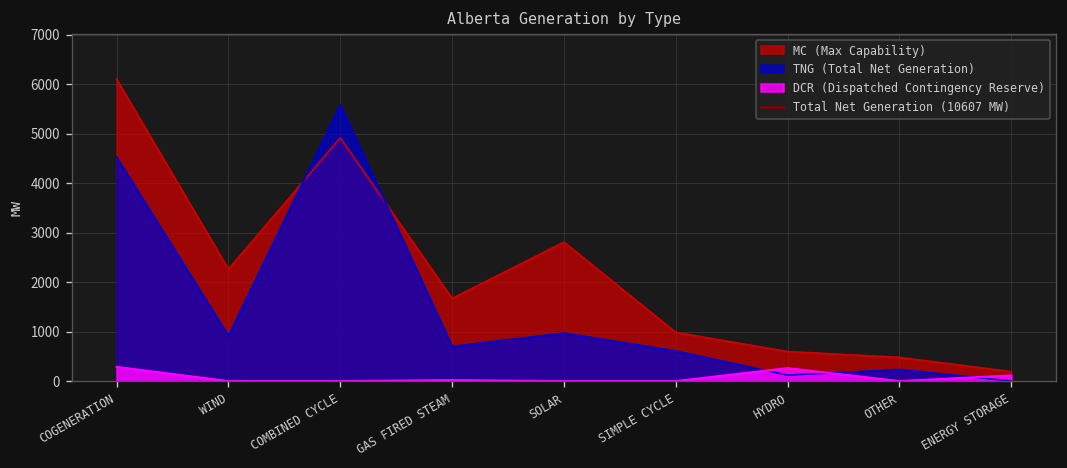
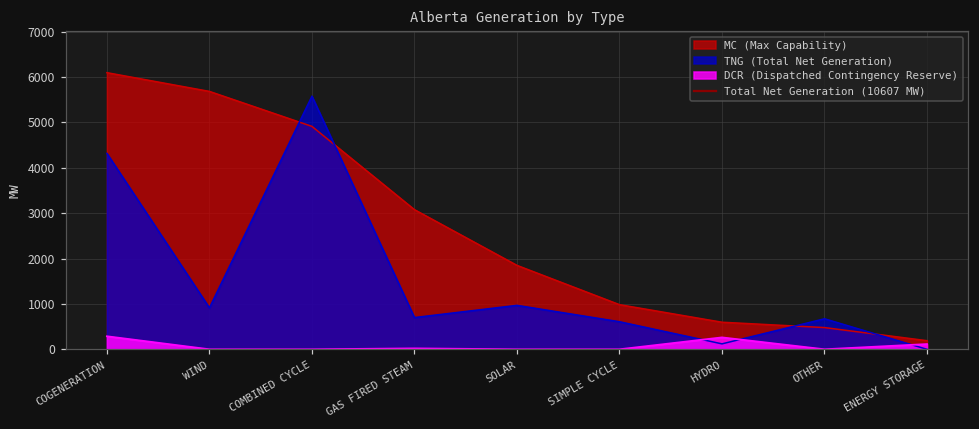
  {
    "MC (Max Capability)": {
      "COGENERATION": 6100,
-     "WIND": 2300,
+     "WIND": 5700,
      "COMBINED CYCLE": 4900,
-     "GAS FIRED STEAM": 1700,
-     "SOLAR": 2800,
+     "GAS FIRED STEAM": 3100,
+     "SOLAR": 1900,
      "SIMPLE CYCLE": 1000,
      "HYDRO": 600,
      "OTHER": 500,
      "ENERGY STORAGE": 200
    },
    "TNG (Total Net Generation)": {
-     "COGENERATION": 4500,
+     "COGENERATION": 4300,
      "WIND": 900,
      "COMBINED CYCLE": 5600,
      "GAS FIRED STEAM": 700,
      "SOLAR": 1000,
      "SIMPLE CYCLE": 600,
      "HYDRO": 100,
-     "OTHER": 200,
+     "OTHER": 700,
      "ENERGY STORAGE": 0
    },
    "DCR (Dispatched Contingency Reserve)": {
      "COGENERATION": 300,
      "WIND": 0,
      "COMBINED CYCLE": 0,
      "GAS FIRED STEAM": 0,
      "SOLAR": 0,
      "SIMPLE CYCLE": 0,
      "HYDRO": 300,
      "OTHER": 0,
      "ENERGY STORAGE": 100
    }
  }
